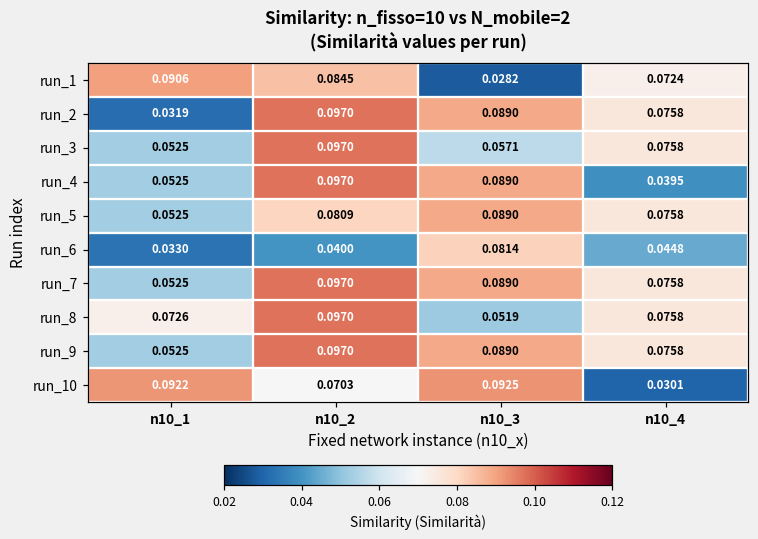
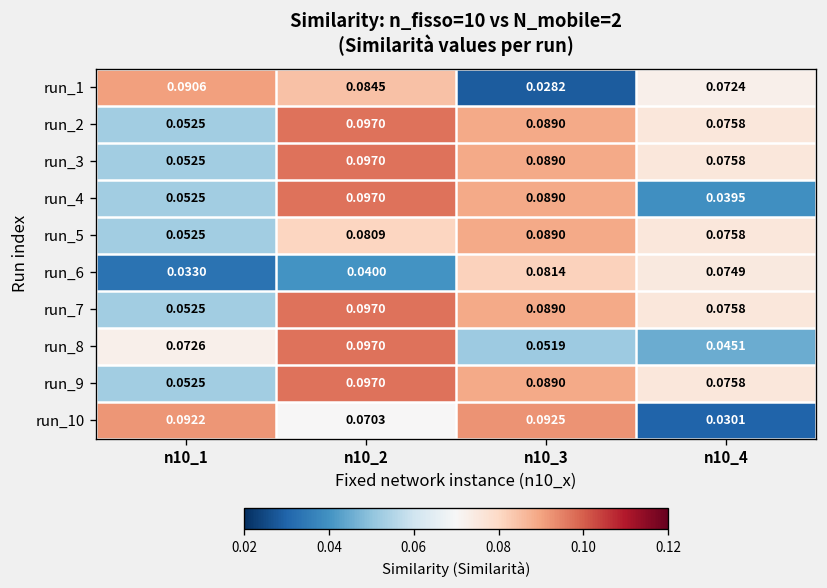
  {
    "run_1": {
      "n10_1": 0.0906,
      "n10_2": 0.0845,
      "n10_3": 0.0282,
      "n10_4": 0.0724
    },
    "run_2": {
-     "n10_1": 0.0319,
+     "n10_1": 0.0525,
      "n10_2": 0.0970,
      "n10_3": 0.0890,
      "n10_4": 0.0758
    },
    "run_3": {
      "n10_1": 0.0525,
      "n10_2": 0.0970,
-     "n10_3": 0.0571,
+     "n10_3": 0.0890,
      "n10_4": 0.0758
    },
    "run_4": {
      "n10_1": 0.0525,
      "n10_2": 0.0970,
      "n10_3": 0.0890,
      "n10_4": 0.0395
    },
    "run_5": {
      "n10_1": 0.0525,
      "n10_2": 0.0809,
      "n10_3": 0.0890,
      "n10_4": 0.0758
    },
    "run_6": {
      "n10_1": 0.0330,
      "n10_2": 0.0400,
      "n10_3": 0.0814,
-     "n10_4": 0.0448
+     "n10_4": 0.0749
    },
    "run_7": {
      "n10_1": 0.0525,
      "n10_2": 0.0970,
      "n10_3": 0.0890,
      "n10_4": 0.0758
    },
    "run_8": {
      "n10_1": 0.0726,
      "n10_2": 0.0970,
      "n10_3": 0.0519,
-     "n10_4": 0.0758
+     "n10_4": 0.0451
    },
    "run_9": {
      "n10_1": 0.0525,
      "n10_2": 0.0970,
      "n10_3": 0.0890,
      "n10_4": 0.0758
    },
    "run_10": {
      "n10_1": 0.0922,
      "n10_2": 0.0703,
      "n10_3": 0.0925,
      "n10_4": 0.0301
    }
  }
